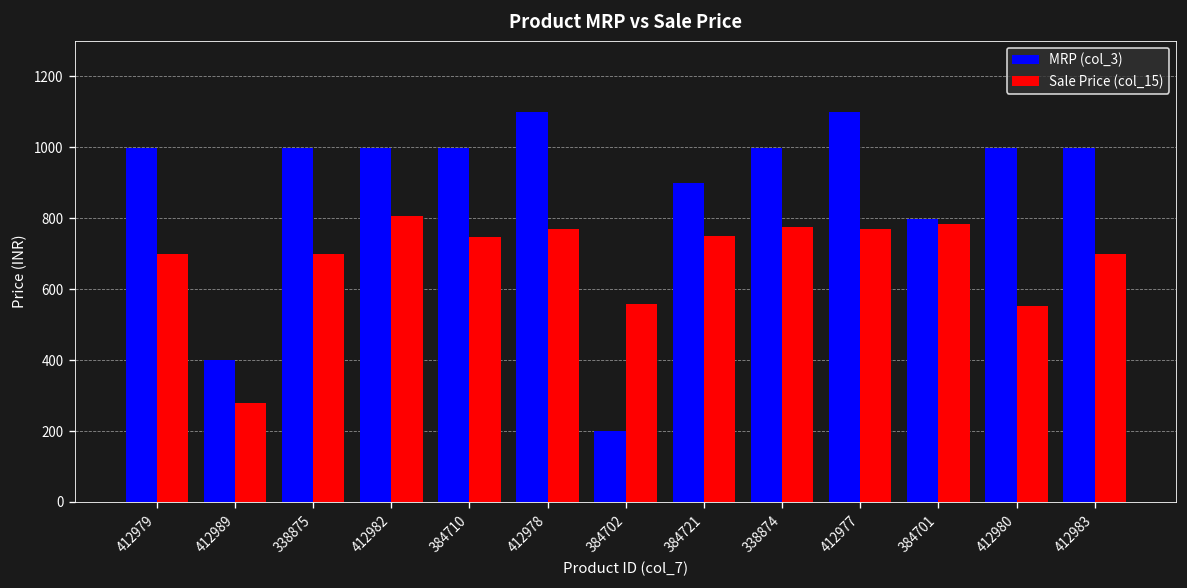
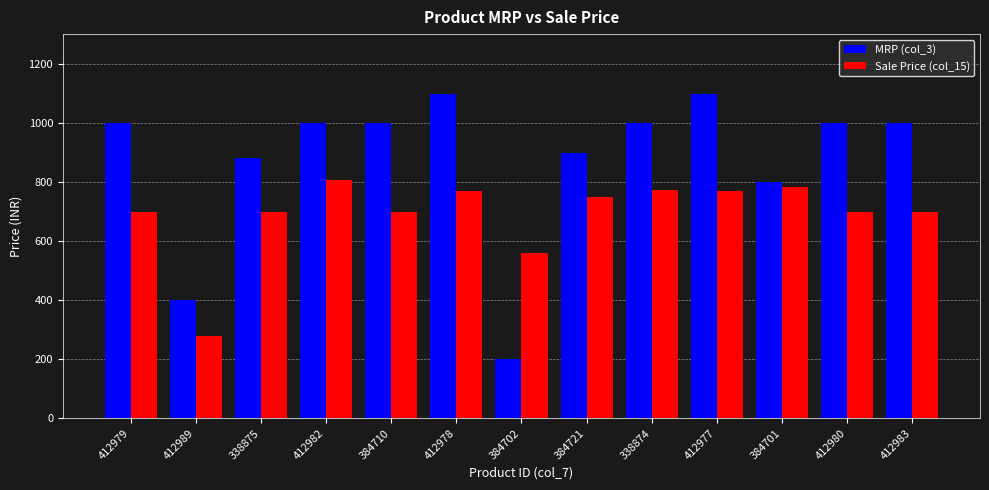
  {
    "MRP (col_3)": {
      "412979": 1000,
      "412989": 400,
-     "338875": 1000,
+     "338875": 880,
      "412982": 1000,
      "384710": 1000,
      "412978": 1100,
      "384702": 200,
      "384721": 900,
      "338874": 1000,
      "412977": 1100,
      "384701": 800,
      "412980": 1000,
      "412983": 1000
    },
    "Sale Price (col_15)": {
      "412979": 700,
      "412989": 280,
      "338875": 700,
      "412982": 810,
-     "384710": 750,
+     "384710": 700,
      "412978": 770,
      "384702": 560,
      "384721": 750,
      "338874": 770,
      "412977": 770,
      "384701": 780,
-     "412980": 550,
+     "412980": 700,
      "412983": 700
    }
  }
